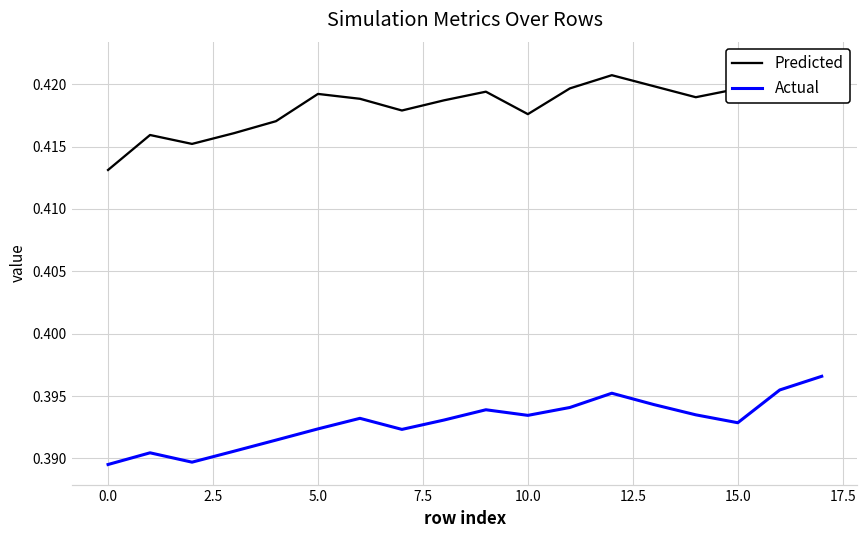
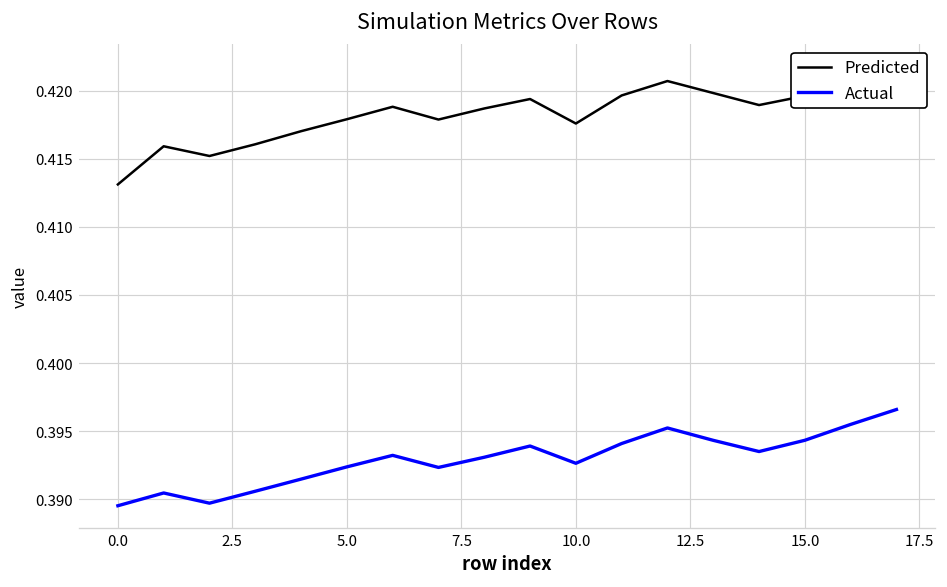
  {
    "Predicted": {
      "0.0": 0.4131,
-     "5.0": 0.4192,
+     "5.0": 0.4179,
      "10.0": 0.4176
    },
    "Actual": {
      "0.0": 0.3895,
      "5.0": 0.3924,
-     "10.0": 0.3935,
-     "15.0": 0.3929
+     "10.0": 0.3926,
+     "15.0": 0.3943
    }
  }
